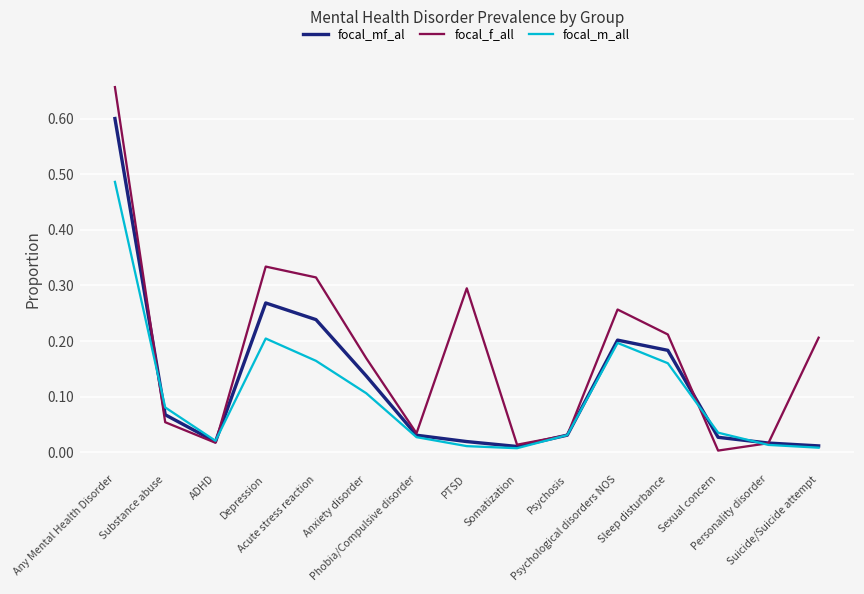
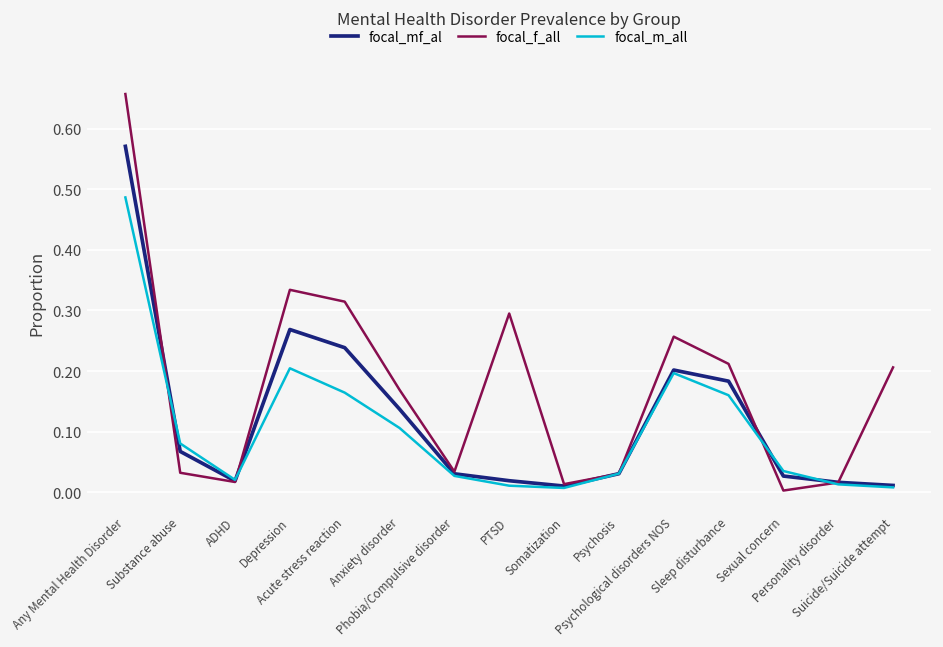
  {
    "focal_mf_al": {
-     "Any Mental Health Disorder": 0.60,
+     "Any Mental Health Disorder": 0.57,
      "Substance abuse": 0.07,
      "Depression": 0.27,
      "Acute stress reaction": 0.24,
      "Anxiety disorder": 0.14,
      "PTSD": 0.02,
      "Psychological disorders NOS": 0.20,
      "Sleep disturbance": 0.18,
      "Sexual concern": 0.03
    },
    "focal_f_all": {
      "Any Mental Health Disorder": 0.66,
-     "Substance abuse": 0.05,
+     "Substance abuse": 0.03,
      "Depression": 0.33,
      "Acute stress reaction": 0.31,
      "Anxiety disorder": 0.17,
      "PTSD": 0.29,
      "Psychological disorders NOS": 0.26,
      "Sleep disturbance": 0.21,
      "Sexual concern": 0.00,
      "Suicide/Suicide attempt": 0.21
    },
    "focal_m_all": {
      "Any Mental Health Disorder": 0.49,
      "Substance abuse": 0.08,
      "Depression": 0.20,
      "Acute stress reaction": 0.16,
      "Anxiety disorder": 0.11,
      "PTSD": 0.01,
      "Psychological disorders NOS": 0.20,
      "Sleep disturbance": 0.16,
      "Sexual concern": 0.04
    }
  }
